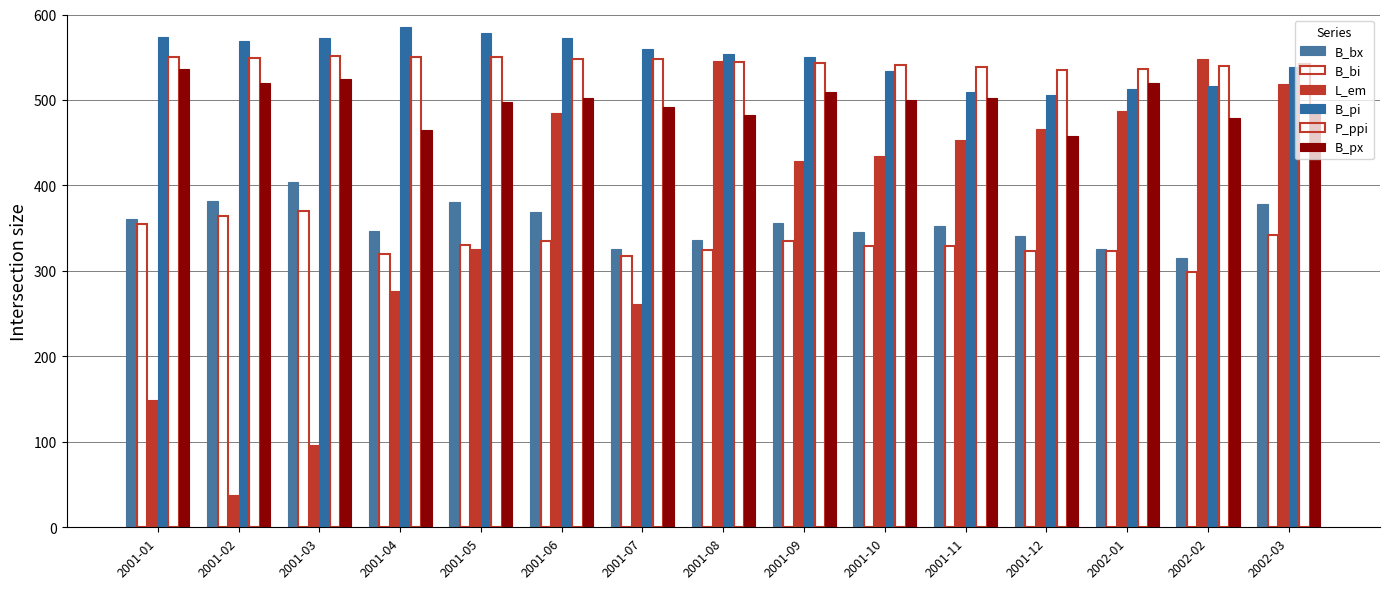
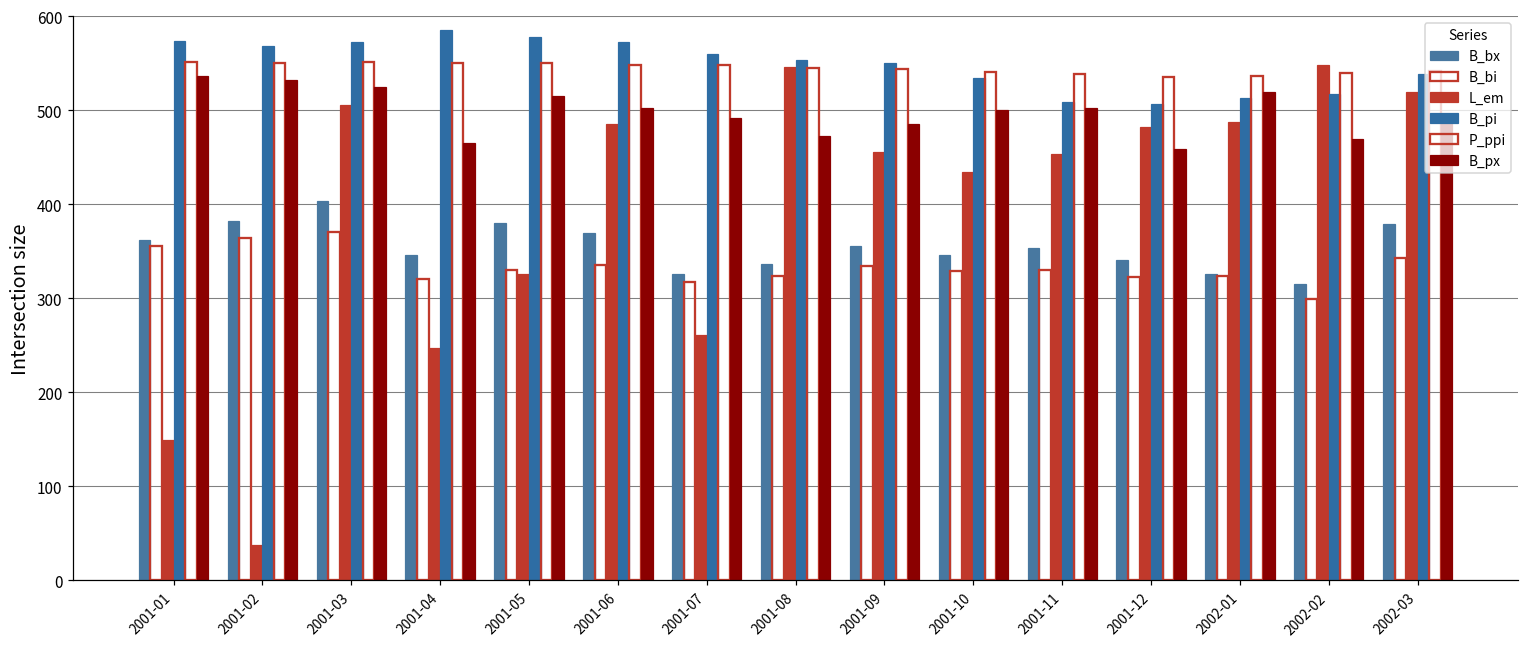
  {
    "L_em": {
      "2001-01": 150,
      "2001-02": 40,
-     "2001-03": 100,
-     "2001-04": 280,
+     "2001-03": 510,
+     "2001-04": 250,
      "2001-05": 330,
      "2001-06": 490,
      "2001-07": 260,
      "2001-08": 550,
-     "2001-09": 430,
+     "2001-09": 460,
      "2001-10": 430,
      "2001-11": 450,
-     "2001-12": 470,
+     "2001-12": 480,
      "2002-01": 490,
      "2002-02": 550,
      "2002-03": 520
    },
    "B_px": {
      "2001-01": 540,
-     "2001-02": 520,
+     "2001-02": 530,
      "2001-03": 530,
      "2001-04": 460,
-     "2001-05": 500,
+     "2001-05": 520,
      "2001-06": 500,
      "2001-07": 490,
-     "2001-08": 480,
-     "2001-09": 510,
+     "2001-08": 470,
+     "2001-09": 490,
      "2001-10": 500,
      "2001-11": 500,
      "2001-12": 460,
      "2002-01": 520,
-     "2002-02": 480
+     "2002-02": 470
    }
  }
